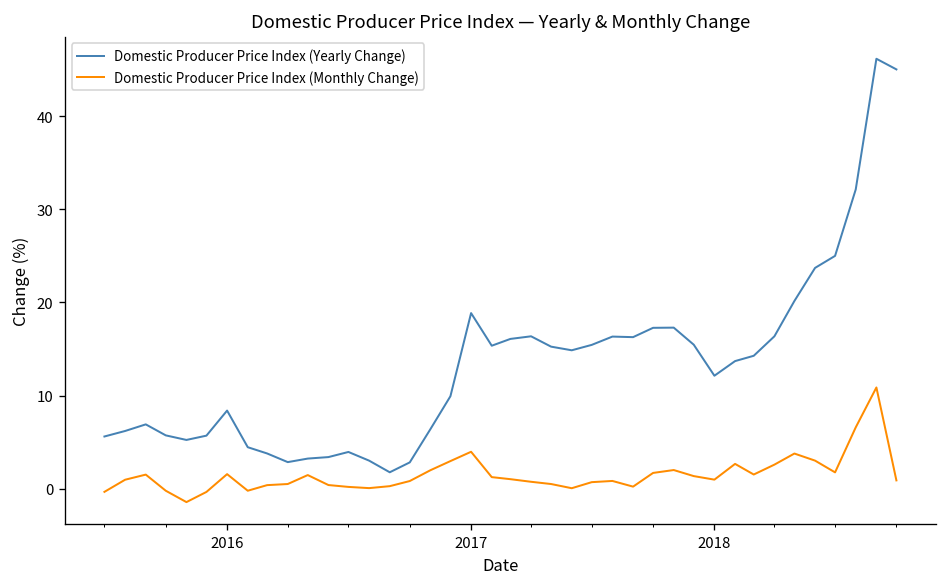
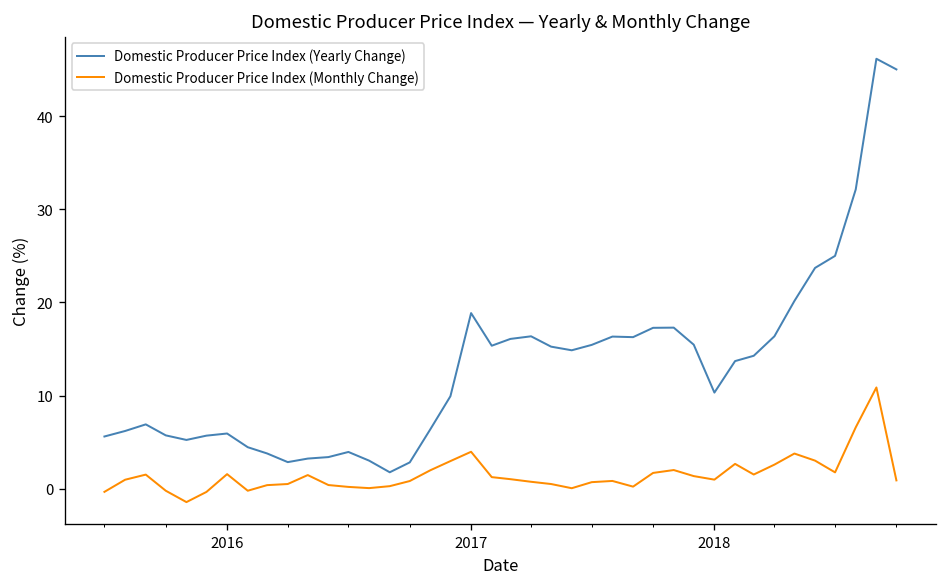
  {
    "Domestic Producer Price Index (Yearly Change)": {
-     "2016": 8,
+     "2016": 6,
      "2017": 19,
-     "2018": 12
+     "2018": 10
    },
    "Domestic Producer Price Index (Monthly Change)": {
      "2016": 2,
      "2017": 4,
      "2018": 1
    }
  }
